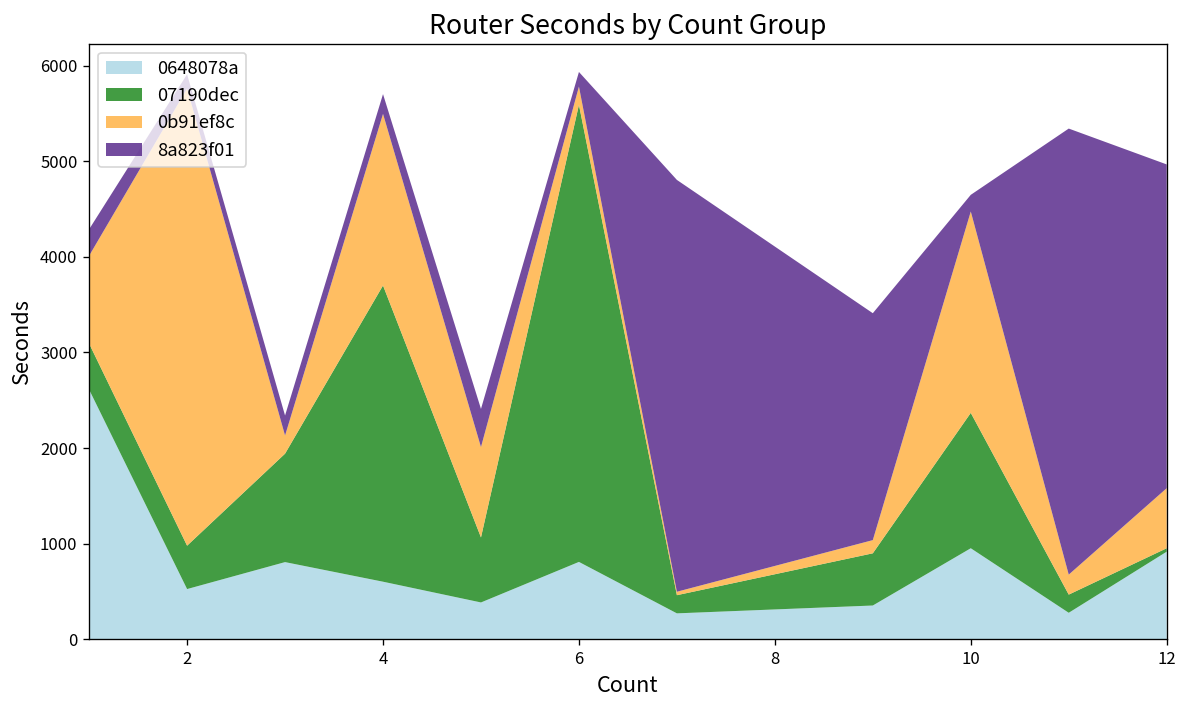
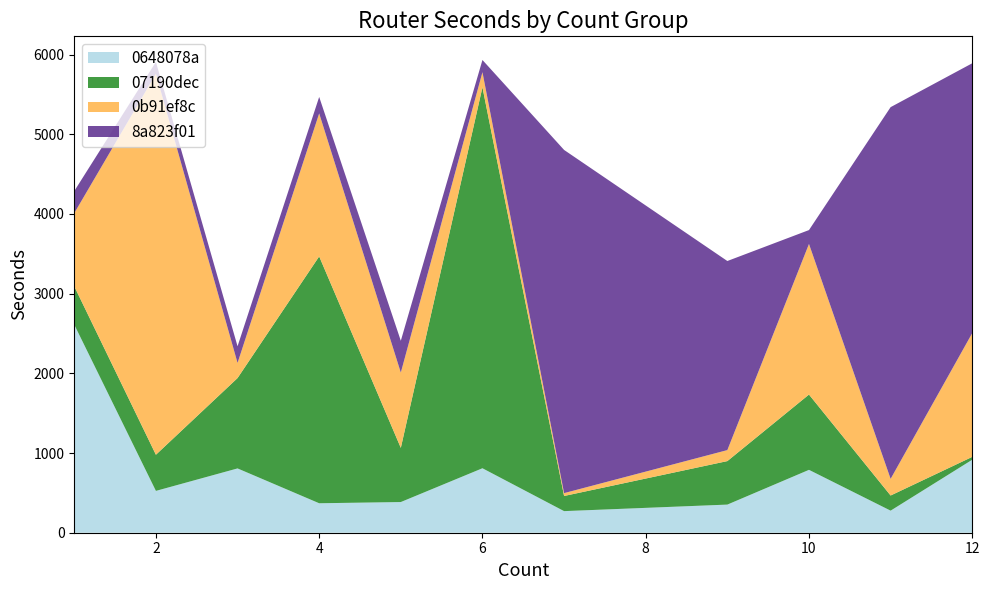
  {
    "0648078a": {
      "2": 500,
-     "4": 600,
+     "4": 400,
      "6": 800,
-     "10": 1000,
+     "10": 800,
      "12": 900
    },
    "07190dec": {
      "2": 500,
      "4": 3100,
      "6": 4800,
-     "10": 1400,
+     "10": 900,
      "12": 0
    },
    "0b91ef8c": {
      "4": 1800,
      "6": 200,
-     "10": 2100,
-     "12": 600
+     "10": 1900,
+     "12": 1600
    },
    "8a823f01": {
      "4": 200,
      "6": 200,
      "10": 200,
      "12": 3400
    }
  }
